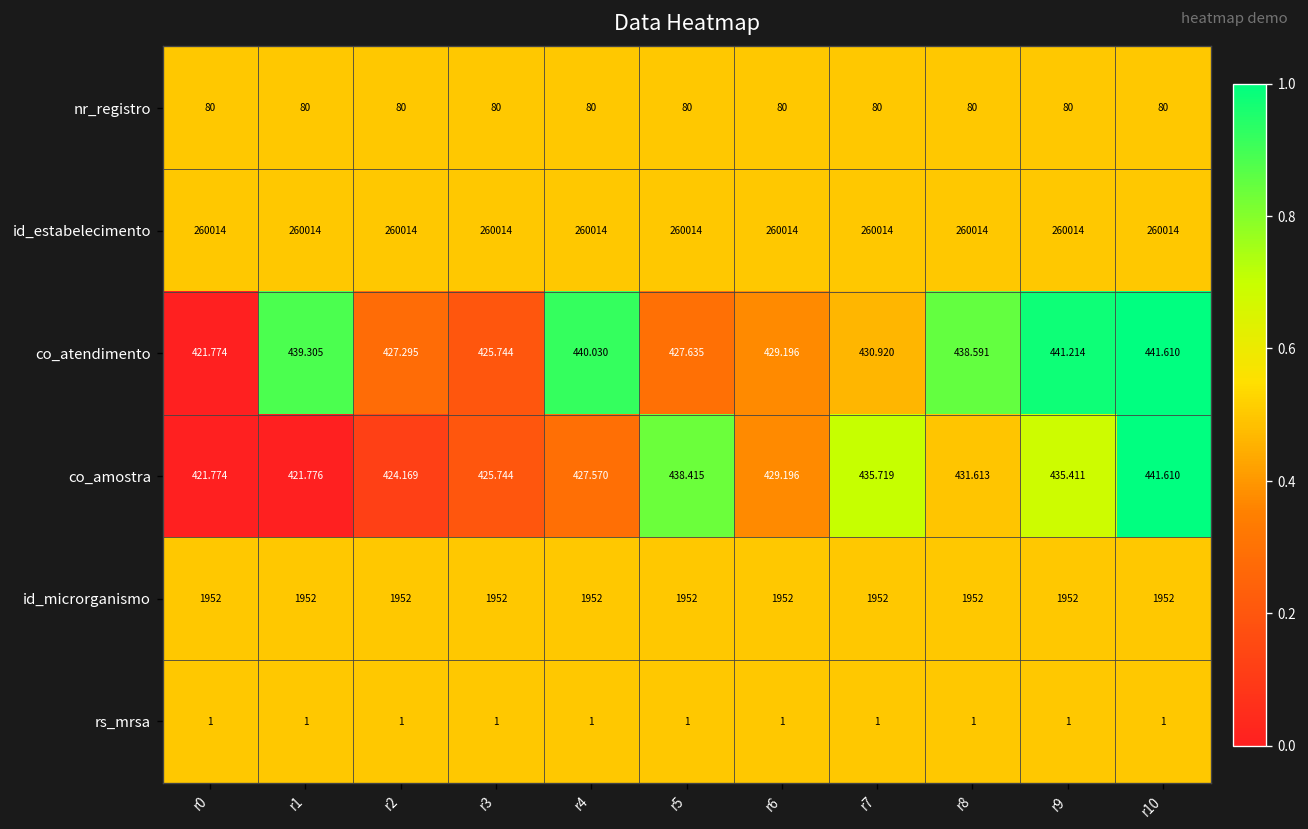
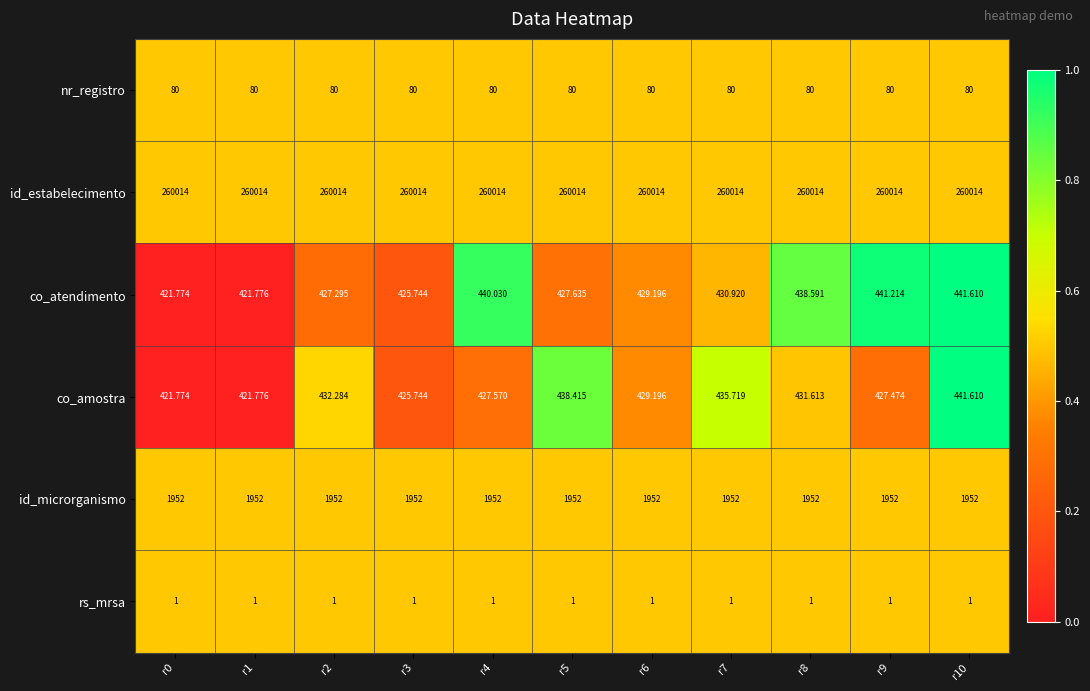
  {
    "nr_registro": {
      "r0": 80,
      "r1": 80,
      "r2": 80,
      "r3": 80,
      "r4": 80,
      "r5": 80,
      "r6": 80,
      "r7": 80,
      "r8": 80,
      "r9": 80,
      "r10": 80
    },
    "id_estabelecimento": {
      "r0": 260014,
      "r1": 260014,
      "r2": 260014,
      "r3": 260014,
      "r4": 260014,
      "r5": 260014,
      "r6": 260014,
      "r7": 260014,
      "r8": 260014,
      "r9": 260014,
      "r10": 260014
    },
    "co_atendimento": {
      "r0": 421.774,
-     "r1": 439.305,
+     "r1": 421.776,
      "r2": 427.295,
      "r3": 425.744,
      "r4": 440.030,
      "r5": 427.635,
      "r6": 429.196,
      "r7": 430.920,
      "r8": 438.591,
      "r9": 441.214,
      "r10": 441.610
    },
    "co_amostra": {
      "r0": 421.774,
      "r1": 421.776,
-     "r2": 424.169,
+     "r2": 432.284,
      "r3": 425.744,
      "r4": 427.570,
      "r5": 438.415,
      "r6": 429.196,
      "r7": 435.719,
      "r8": 431.613,
-     "r9": 435.411,
+     "r9": 427.474,
      "r10": 441.610
    },
    "id_microrganismo": {
      "r0": 1952,
      "r1": 1952,
      "r2": 1952,
      "r3": 1952,
      "r4": 1952,
      "r5": 1952,
      "r6": 1952,
      "r7": 1952,
      "r8": 1952,
      "r9": 1952,
      "r10": 1952
    },
    "rs_mrsa": {
      "r0": 1,
      "r1": 1,
      "r2": 1,
      "r3": 1,
      "r4": 1,
      "r5": 1,
      "r6": 1,
      "r7": 1,
      "r8": 1,
      "r9": 1,
      "r10": 1
    }
  }
